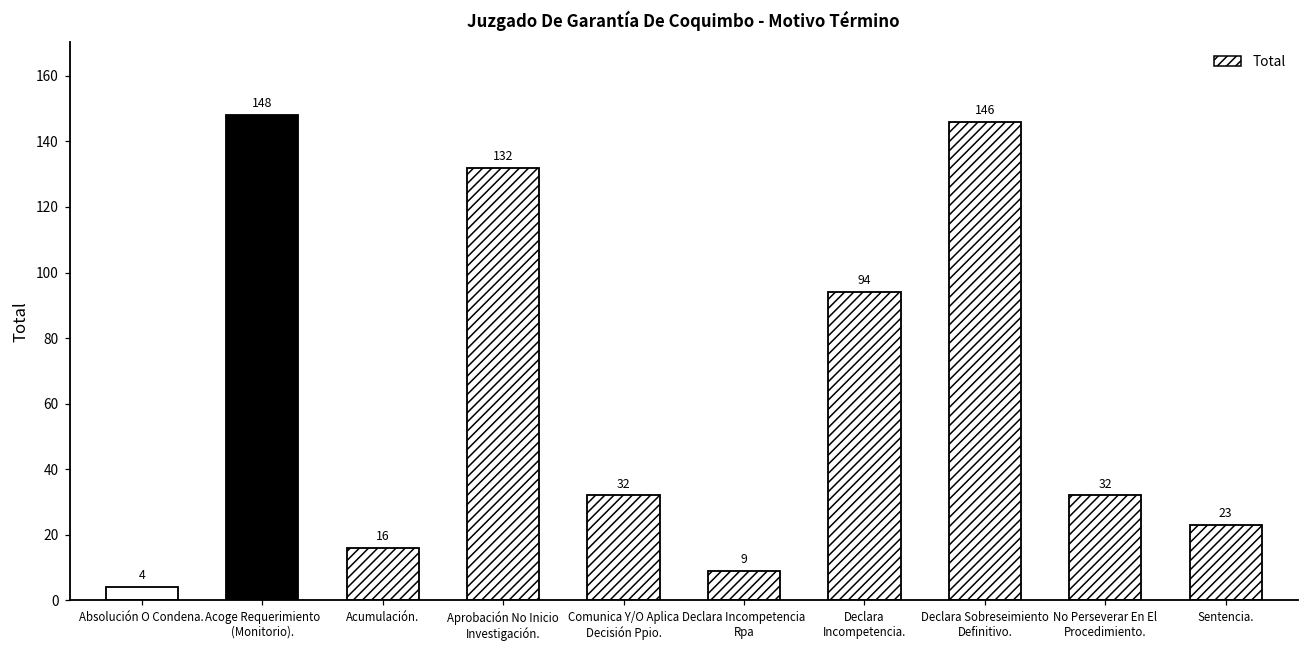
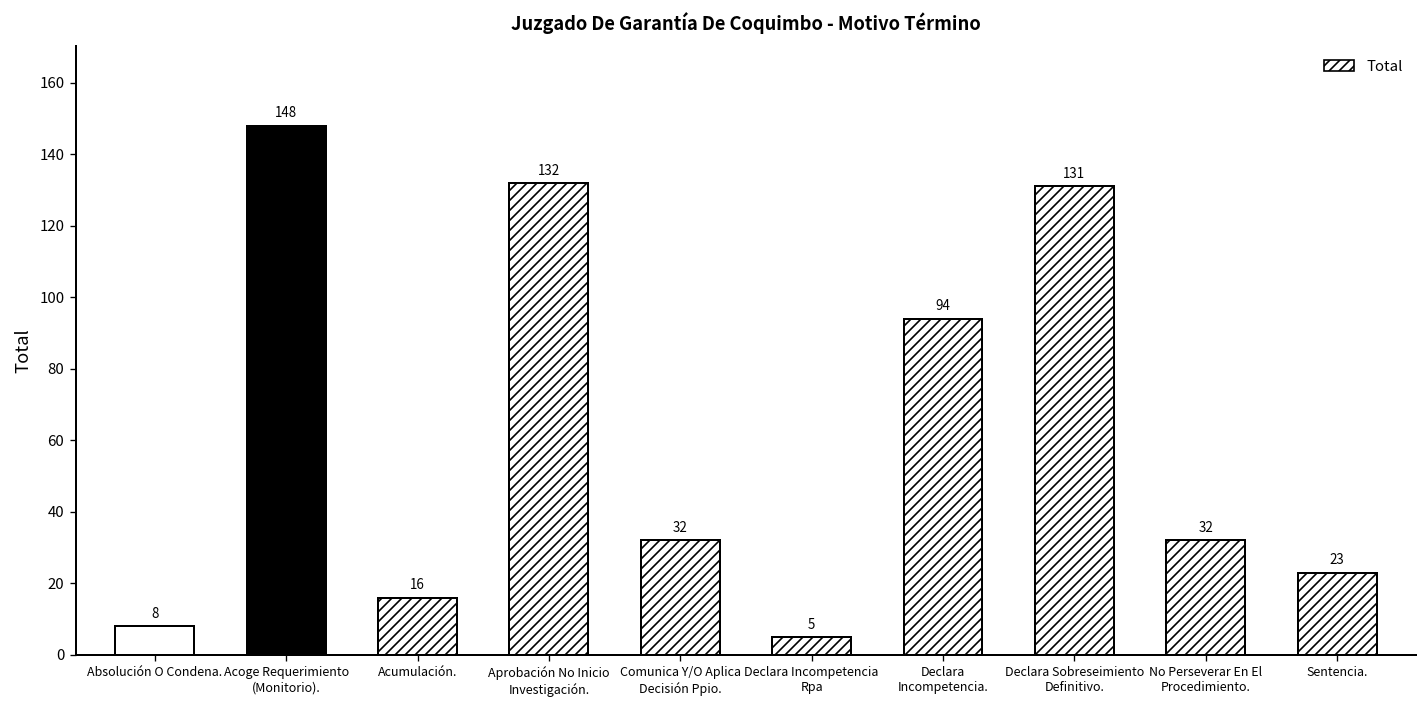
  {
-   "Absolución O Condena.": 4,
+   "Absolución O Condena.": 8,
    "Acoge Requerimiento (Monitorio).": 148,
    "Acumulación.": 16,
    "Aprobación No Inicio Investigación.": 132,
    "Comunica Y/O Aplica Decisión Ppio.": 32,
-   "Declara Incompetencia Rpa": 9,
+   "Declara Incompetencia Rpa": 5,
    "Declara Incompetencia.": 94,
-   "Declara Sobreseimiento Definitivo.": 146,
+   "Declara Sobreseimiento Definitivo.": 131,
    "No Perseverar En El Procedimiento.": 32,
    "Sentencia.": 23
  }
